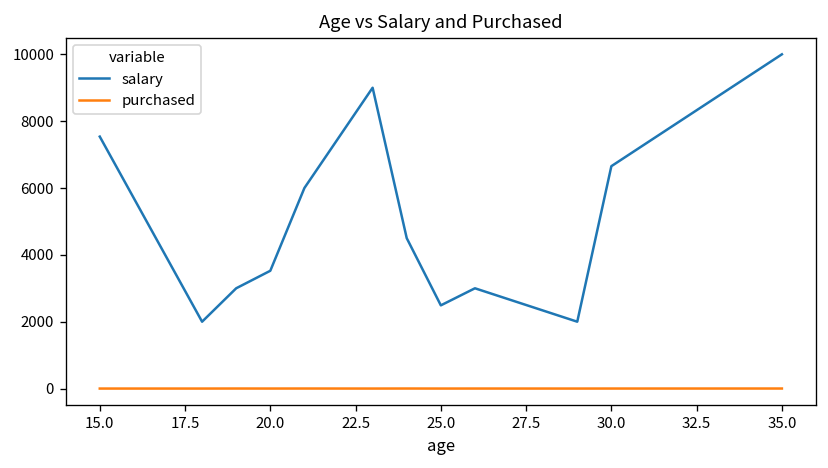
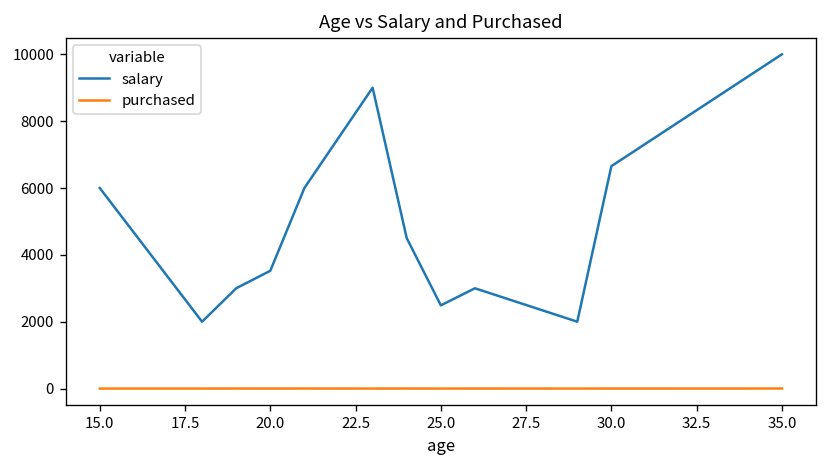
  {
    "salary": {
-     "15.0": 7500,
+     "15.0": 6000,
      "20.0": 3500,
      "25.0": 2500,
      "30.0": 6700,
      "35.0": 10000
    },
    "purchased": {
      "15.0": 0,
      "20.0": 0,
      "25.0": 0,
      "30.0": 0,
      "35.0": 0
    }
  }
